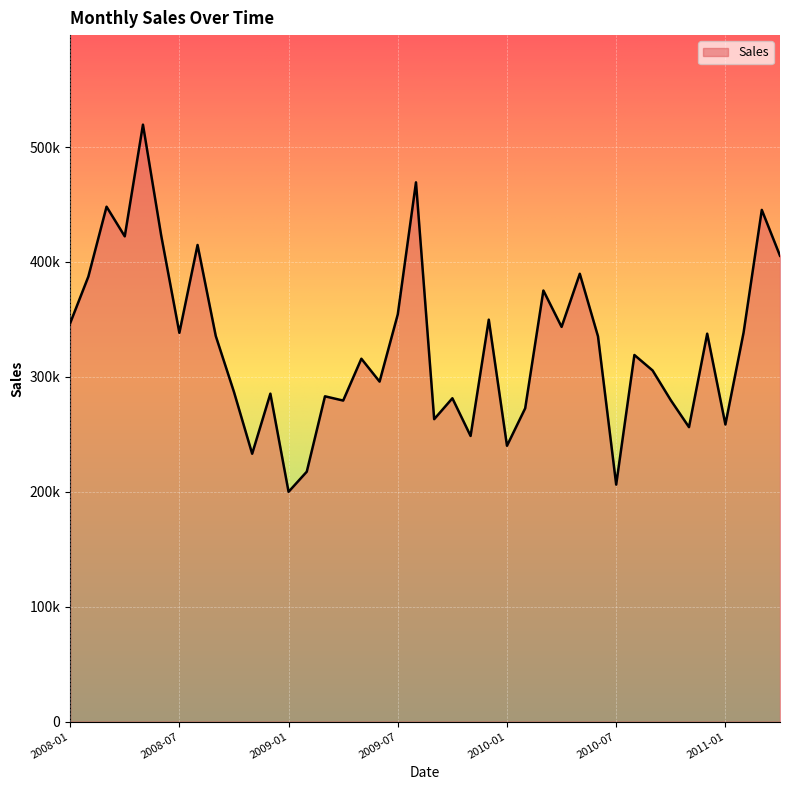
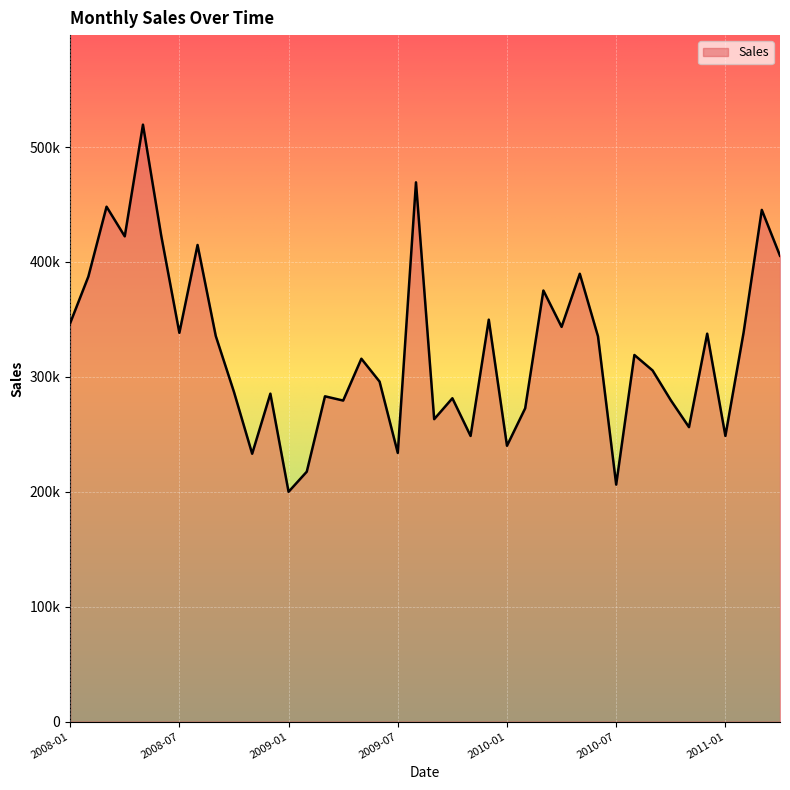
  {
    "2008-01": 347000,
    "2008-07": 338000,
    "2009-01": 200000,
-   "2009-07": 354000,
+   "2009-07": 234000,
    "2010-01": 240000,
    "2010-07": 206000,
-   "2011-01": 259000
+   "2011-01": 249000
  }
